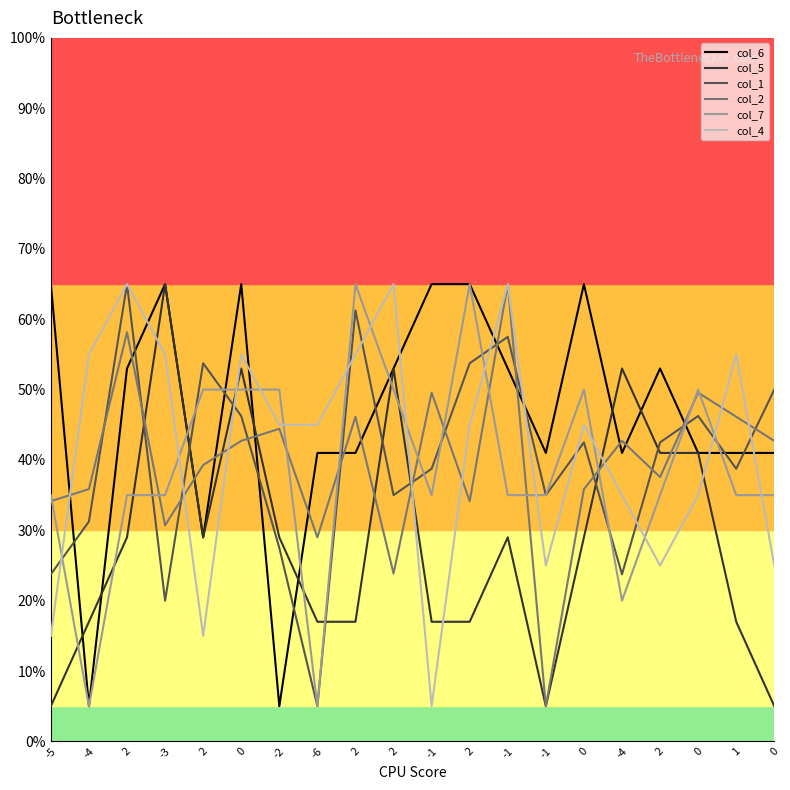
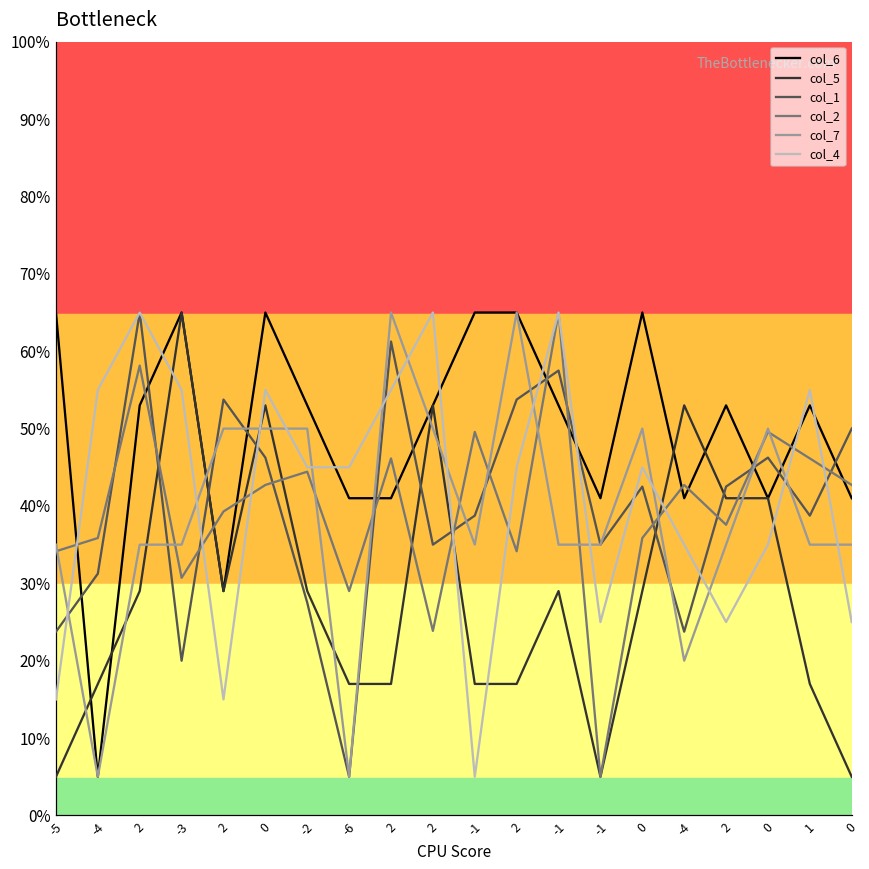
  {
    "col_6": {
      "-5": "65%",
-     "-2": "5%",
+     "-2": "53%",
      "-6": "41%",
-     "1": "41%"
+     "1": "53%"
    }
  }
